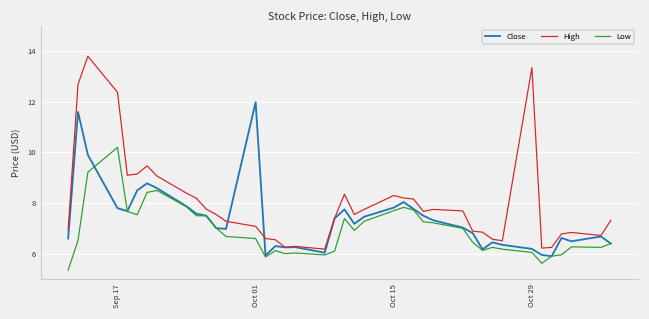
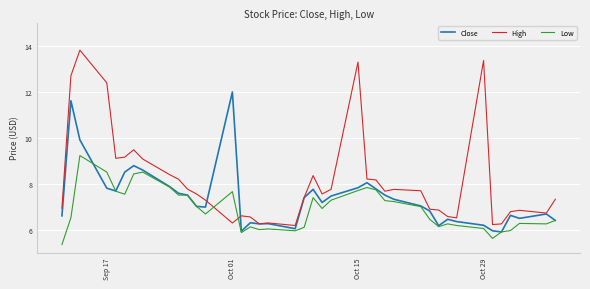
  {
    "Close": {
      "Sep 17": 7.8,
      "Oct 01": 12.0,
      "Oct 15": 7.8,
      "Oct 29": 6.2
    },
    "High": {
      "Sep 17": 12.4,
-     "Oct 01": 7.1,
-     "Oct 15": 8.3,
+     "Oct 01": 6.3,
+     "Oct 15": 13.3,
      "Oct 29": 13.4
    },
    "Low": {
-     "Sep 17": 10.2,
-     "Oct 01": 6.6,
+     "Sep 17": 8.5,
+     "Oct 01": 7.7,
      "Oct 15": 7.7,
      "Oct 29": 6.1
    }
  }
